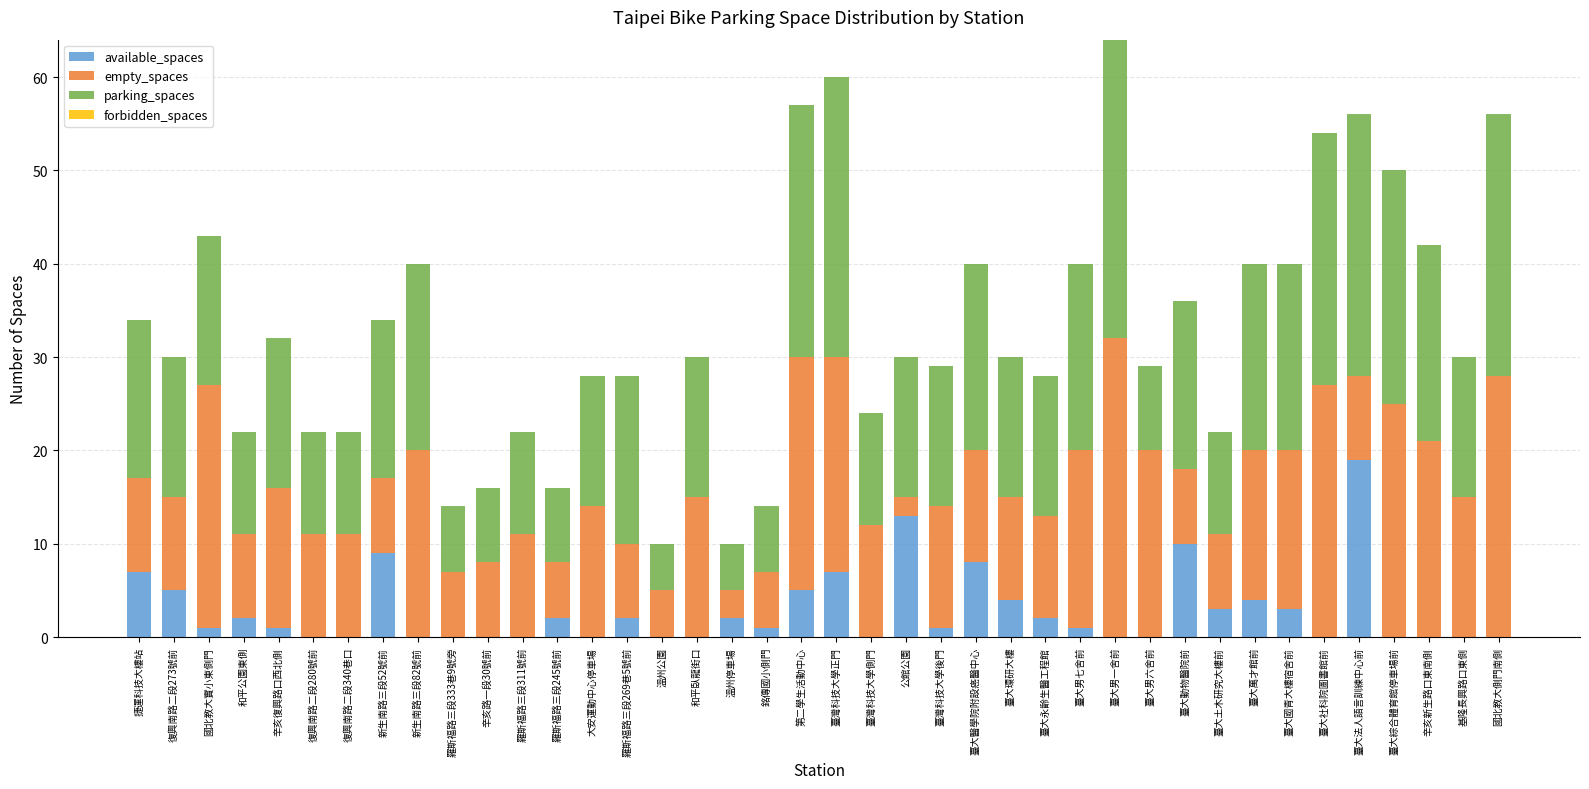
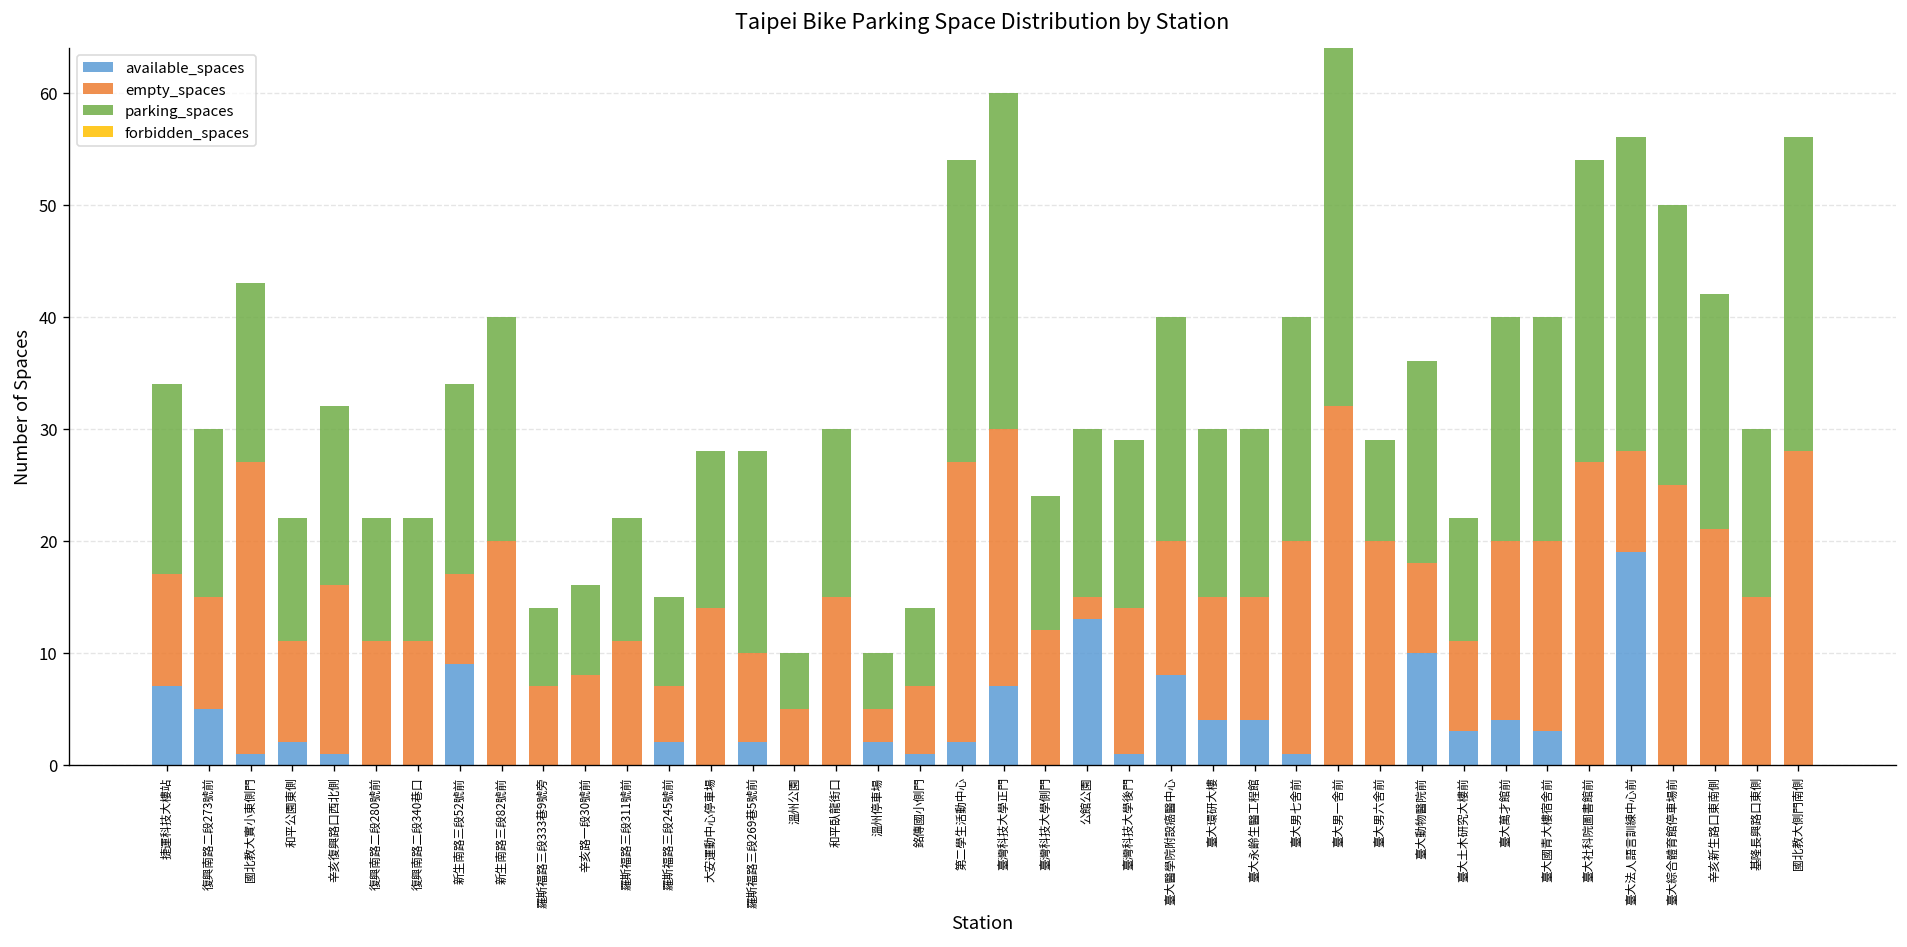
  {
    "available_spaces": {
      "捷運科技大樓站": 7,
      "復興南路二段273號前": 5,
      "國北教大實小東側門": 1,
      "和平公園東側": 2,
      "辛亥復興路口西北側": 1,
      "復興南路二段280號前": 0,
      "復興南路二段340巷口": 0,
      "新生南路三段52號前": 9,
      "新生南路三段82號前": 0,
      "羅斯福路三段333巷9號旁": 0,
      "辛亥路一段30號前": 0,
      "羅斯福路三段311號前": 0,
      "羅斯福路三段245號前": 2,
      "大安運動中心停車場": 0,
      "羅斯福路三段269巷5號前": 2,
      "溫州公園": 0,
      "和平臥龍街口": 0,
      "溫州停車場": 2,
      "銘傳國小側門": 1,
-     "第二學生活動中心": 5,
+     "第二學生活動中心": 2,
      "臺灣科技大學正門": 7,
      "臺灣科技大學側門": 0,
      "公館公園": 13,
      "臺灣科技大學後門": 1,
      "臺大醫學院附設癌醫中心": 8,
      "臺大環研大樓": 4,
-     "臺大永齡生醫工程館": 2,
+     "臺大永齡生醫工程館": 4,
      "臺大男七舍前": 1,
      "臺大男一舍前": 0,
      "臺大男六舍前": 0,
      "臺大動物醫院前": 10,
      "臺大土木研究大樓前": 3,
      "臺大萬才館前": 4,
      "臺大國青大樓宿舍前": 3,
      "臺大社科院圖書館前": 0,
      "臺大法人語言訓練中心前": 19,
      "臺大綜合體育館停車場前": 0,
      "辛亥新生路口東南側": 0,
      "基隆長興路口東側": 0,
      "國北教大側門南側": 0
    },
    "empty_spaces": {
-     "羅斯福路三段245號前": 6
+     "羅斯福路三段245號前": 5
    }
  }
